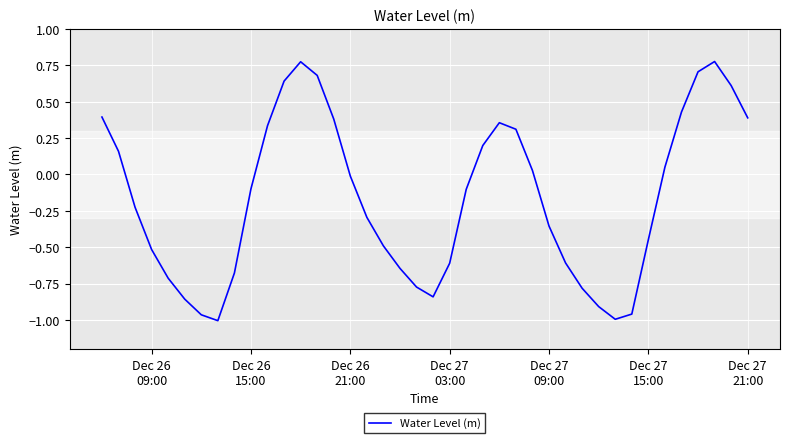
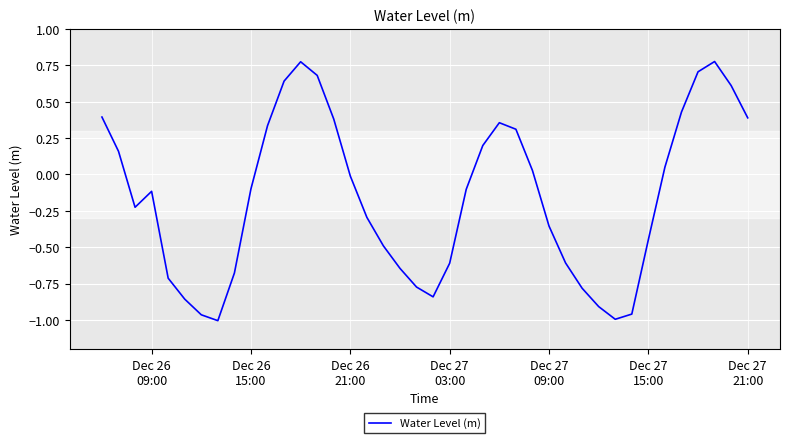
  {
-   "Dec 26 09:00": -0.52,
+   "Dec 26 09:00": -0.12,
    "Dec 26 15:00": -0.10,
    "Dec 26 21:00": -0.01,
    "Dec 27 03:00": -0.61,
    "Dec 27 09:00": -0.35,
    "Dec 27 15:00": -0.45,
    "Dec 27 21:00": 0.39
  }
